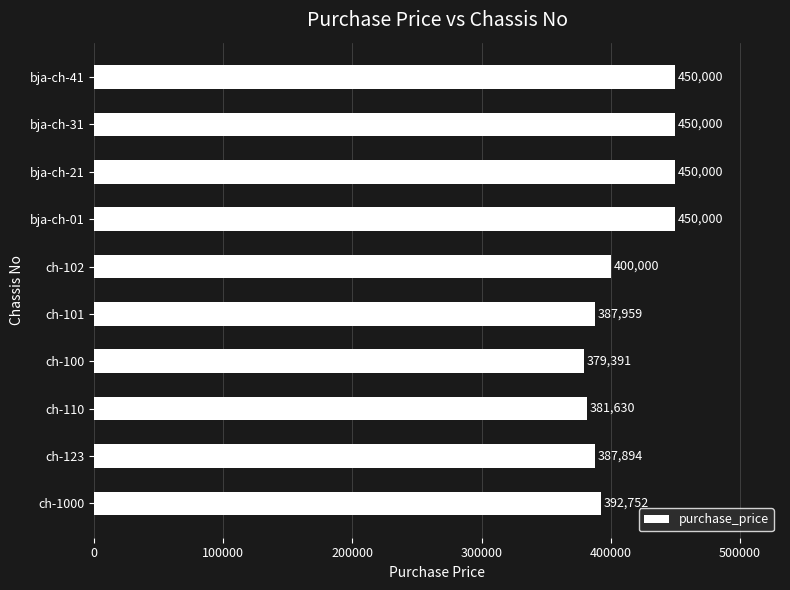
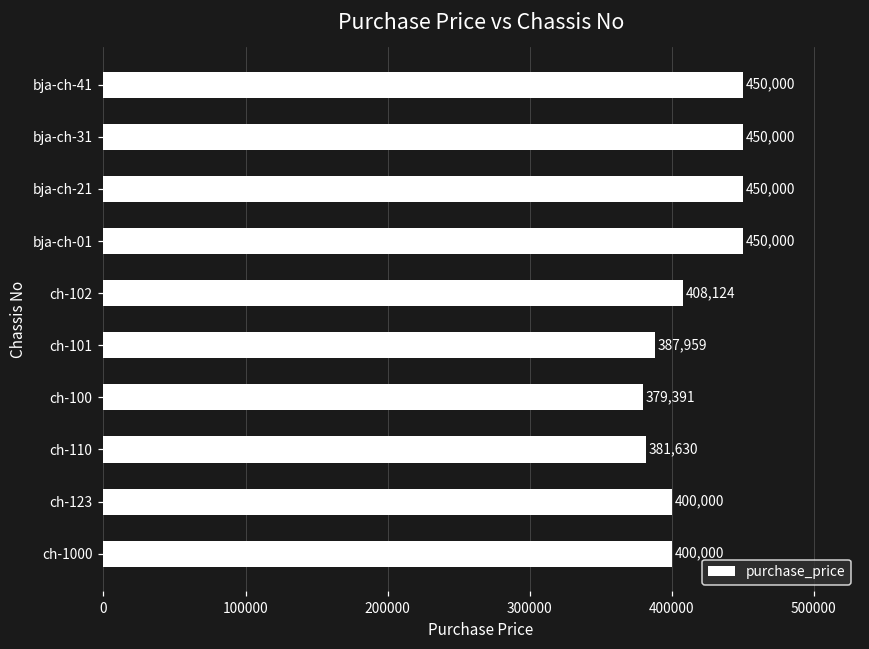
  {
    "bja-ch-41": "450,000",
    "bja-ch-31": "450,000",
    "bja-ch-21": "450,000",
    "bja-ch-01": "450,000",
-   "ch-102": "400,000",
+   "ch-102": "408,124",
    "ch-101": "387,959",
    "ch-100": "379,391",
    "ch-110": "381,630",
-   "ch-123": "387,894",
-   "ch-1000": "392,752"
+   "ch-123": "400,000",
+   "ch-1000": "400,000"
  }
